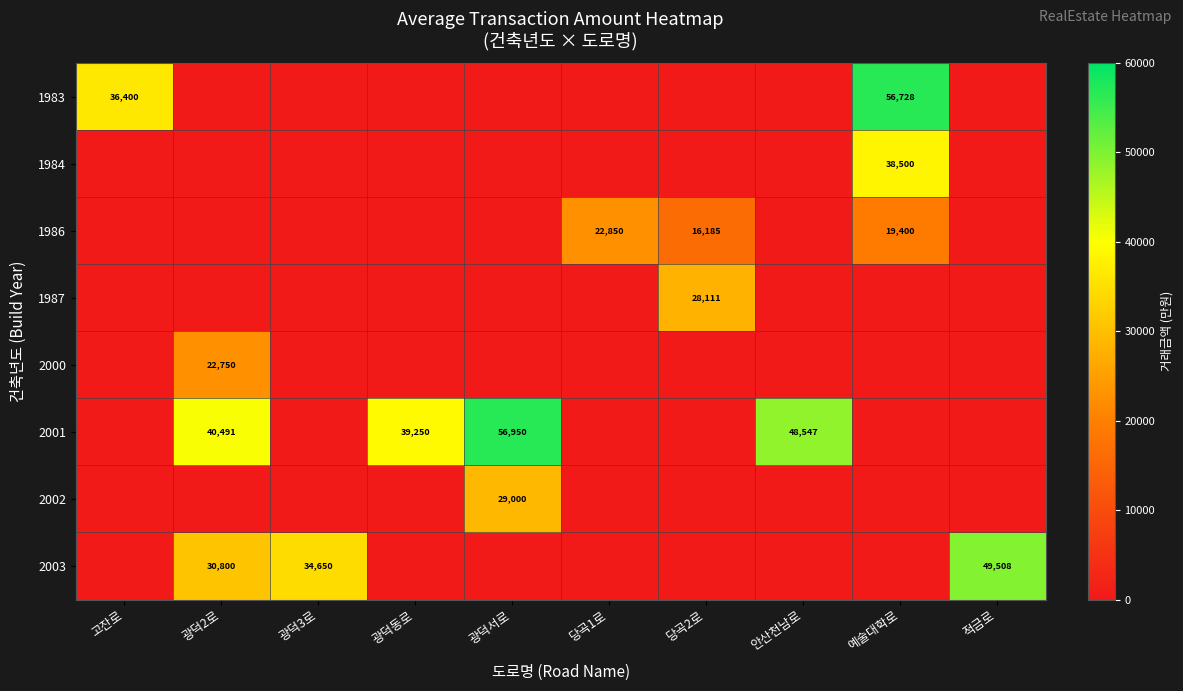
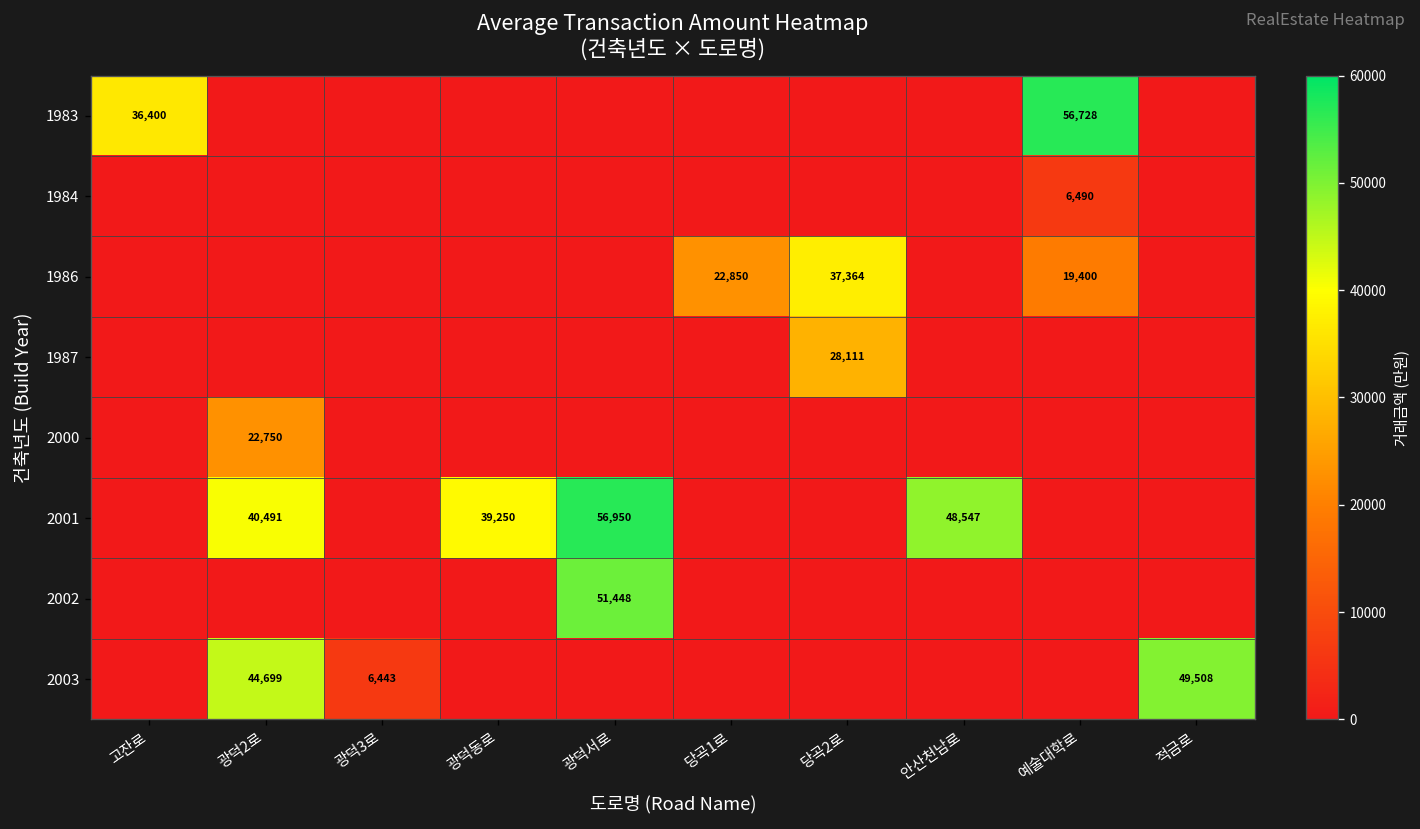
  {
    "1983": {
      "고잔로": "36,400",
      "예술대학로": "56,728"
    },
    "1984": {
-     "예술대학로": "38,500"
+     "예술대학로": "6,490"
    },
    "1986": {
      "당곡1로": "22,850",
-     "당곡2로": "16,185",
+     "당곡2로": "37,364",
      "예술대학로": "19,400"
    },
    "1987": {
      "당곡2로": "28,111"
    },
    "2000": {
      "광덕2로": "22,750"
    },
    "2001": {
      "광덕2로": "40,491",
      "광덕동로": "39,250",
      "광덕서로": "56,950",
      "안산천남로": "48,547"
    },
    "2002": {
-     "광덕서로": "29,000"
+     "광덕서로": "51,448"
    },
    "2003": {
-     "광덕2로": "30,800",
-     "광덕3로": "34,650",
+     "광덕2로": "44,699",
+     "광덕3로": "6,443",
      "적금로": "49,508"
    }
  }
